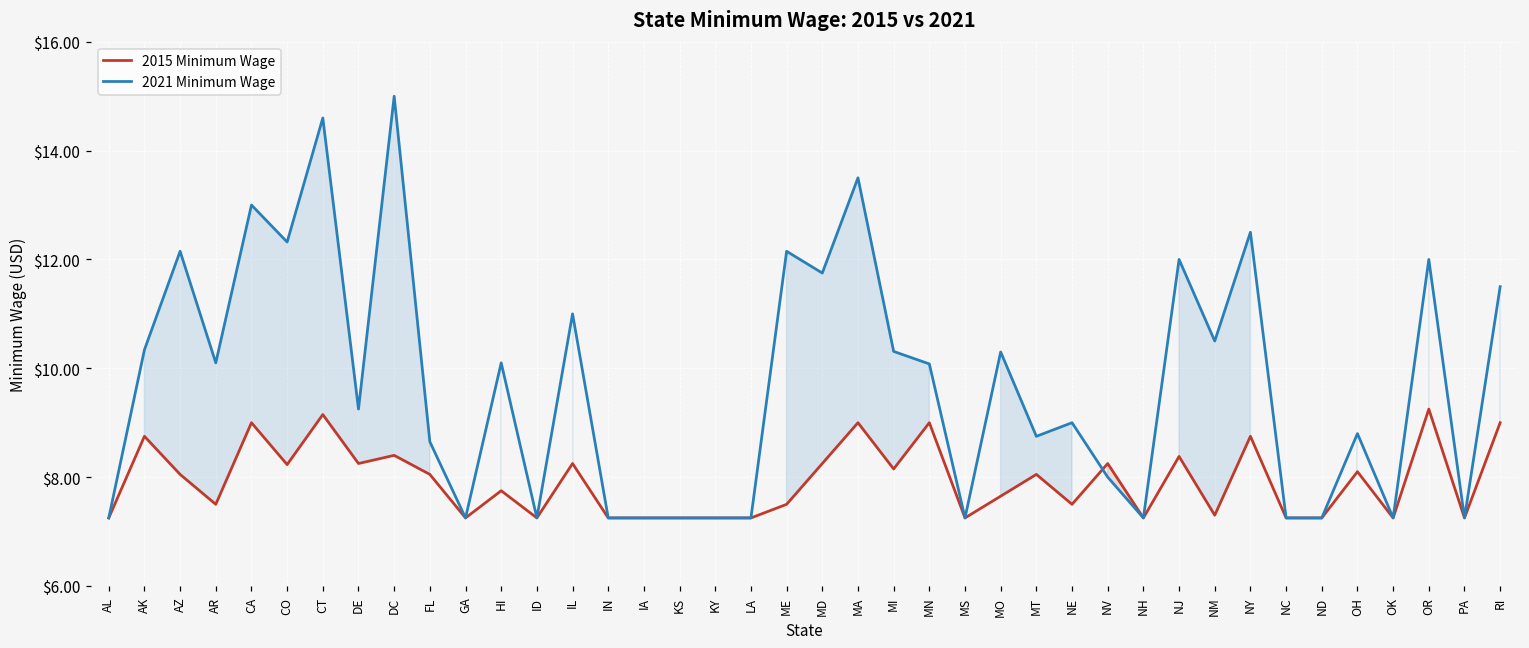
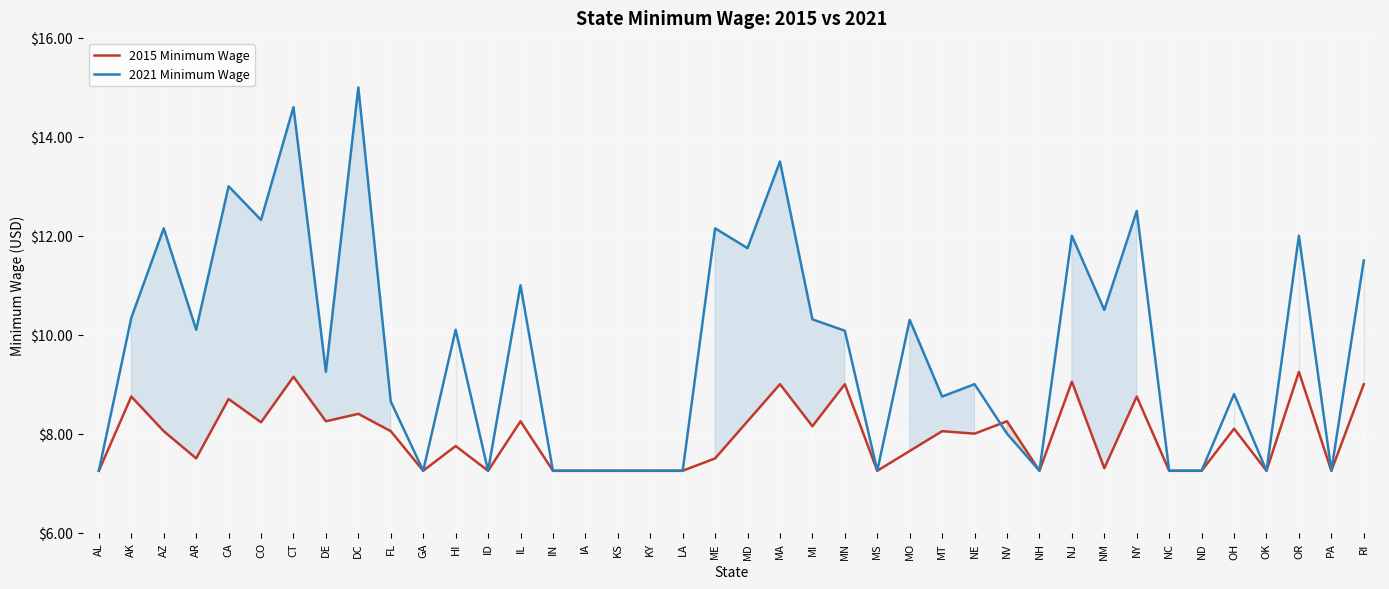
  {
    "2015 Minimum Wage": {
      "AK": "$8.8",
      "AZ": "$8.1",
      "AR": "$7.5",
-     "CA": "$9.0",
+     "CA": "$8.7",
      "CO": "$8.2",
      "CT": "$9.2",
      "DE": "$8.3",
      "DC": "$8.4",
      "FL": "$8.1",
      "HI": "$7.8",
      "IL": "$8.3",
      "ME": "$7.5",
      "MD": "$8.3",
      "MA": "$9.0",
      "MI": "$8.2",
      "MN": "$9.0",
      "MO": "$7.7",
      "MT": "$8.1",
-     "NE": "$7.5",
+     "NE": "$8.0",
      "NV": "$8.3",
-     "NJ": "$8.4",
+     "NJ": "$9.1",
      "NM": "$7.3",
      "NY": "$8.8",
      "OH": "$8.1",
      "OR": "$9.3",
      "RI": "$9.0"
    },
    "2021 Minimum Wage": {
      "AK": "$10.3",
      "AZ": "$12.2",
      "AR": "$10.1",
      "CA": "$13.0",
      "CO": "$12.3",
      "CT": "$14.6",
      "DE": "$9.3",
      "DC": "$15.0",
      "FL": "$8.7",
      "HI": "$10.1",
      "IL": "$11.0",
      "ME": "$12.2",
      "MD": "$11.8",
      "MA": "$13.5",
      "MI": "$10.3",
      "MN": "$10.1",
      "MO": "$10.3",
      "MT": "$8.8",
      "NE": "$9.0",
      "NV": "$8.0",
      "NJ": "$12.0",
      "NM": "$10.5",
      "NY": "$12.5",
      "OH": "$8.8",
      "OR": "$12.0",
      "RI": "$11.5"
    }
  }
